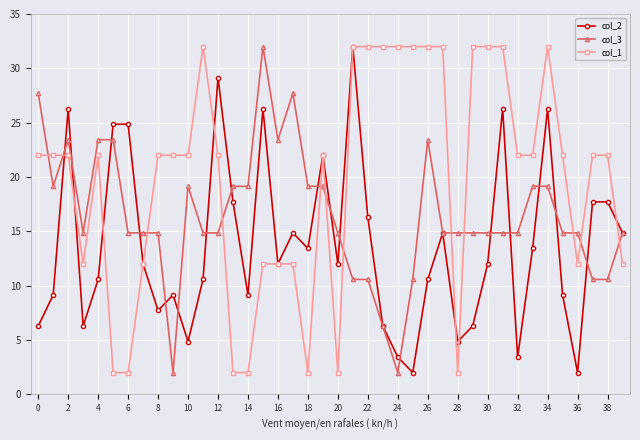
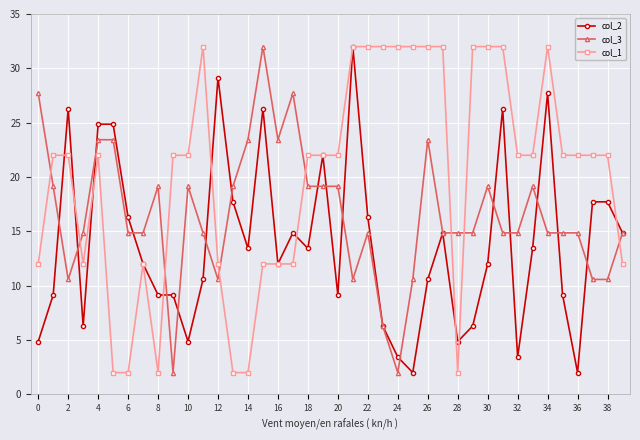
  {
    "col_2": {
-     "0": 6.3,
+     "0": 4.9,
      "2": 26.3,
-     "4": 10.6,
-     "6": 24.9,
-     "8": 7.7,
+     "4": 24.9,
+     "6": 16.3,
+     "8": 9.1,
      "10": 4.9,
      "12": 29.1,
-     "14": 9.1,
+     "14": 13.4,
      "18": 13.4,
-     "20": 12.0,
+     "20": 9.1,
      "22": 16.3,
      "24": 3.4,
      "26": 10.6,
      "28": 4.9,
      "30": 12.0,
      "32": 3.4,
-     "34": 26.3,
+     "34": 27.7,
      "36": 2.0,
      "38": 17.7
    },
    "col_3": {
      "0": 27.7,
-     "2": 23.4,
+     "2": 10.6,
      "4": 23.4,
      "6": 14.9,
-     "8": 14.9,
+     "8": 19.1,
      "10": 19.1,
-     "12": 14.9,
-     "14": 19.1,
+     "12": 10.6,
+     "14": 23.4,
      "16": 23.4,
      "18": 19.1,
-     "20": 14.9,
-     "22": 10.6,
+     "20": 19.1,
+     "22": 14.9,
      "24": 2.0,
      "26": 23.4,
      "28": 14.9,
-     "30": 14.9,
+     "30": 19.1,
      "32": 14.9,
-     "34": 19.1,
+     "34": 14.9,
      "36": 14.9,
      "38": 10.6
    },
    "col_1": {
-     "0": 22.0,
+     "0": 12.0,
      "2": 22.0,
      "4": 22.0,
      "6": 2.0,
-     "8": 22.0,
+     "8": 2.0,
      "10": 22.0,
-     "12": 22.0,
+     "12": 12.0,
      "14": 2.0,
-     "18": 2.0,
-     "20": 2.0,
+     "18": 22.0,
+     "20": 22.0,
      "22": 32.0,
      "24": 32.0,
      "26": 32.0,
      "28": 2.0,
      "30": 32.0,
      "32": 22.0,
      "34": 32.0,
-     "36": 12.0,
+     "36": 22.0,
      "38": 22.0
    }
  }
